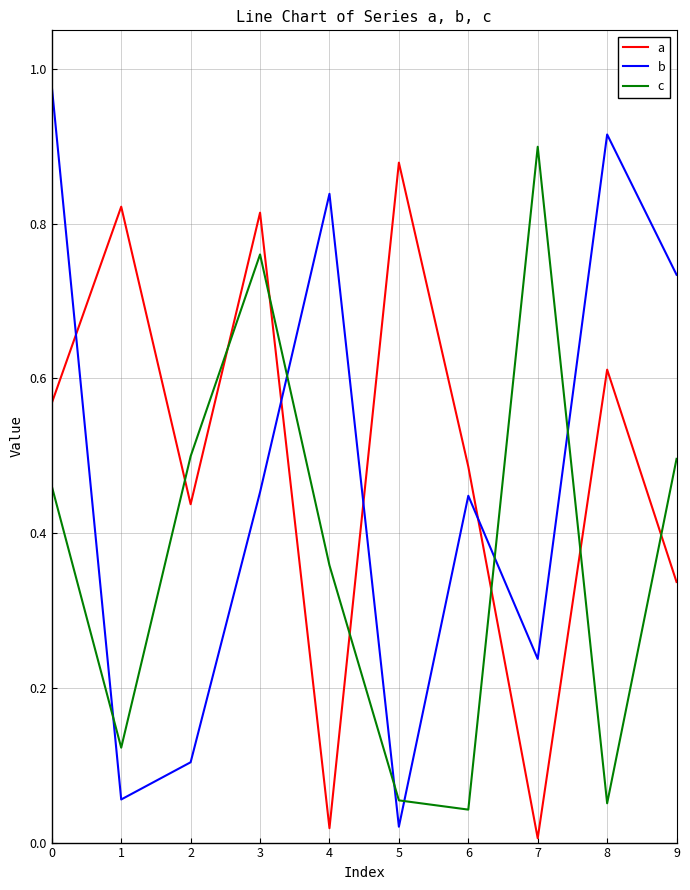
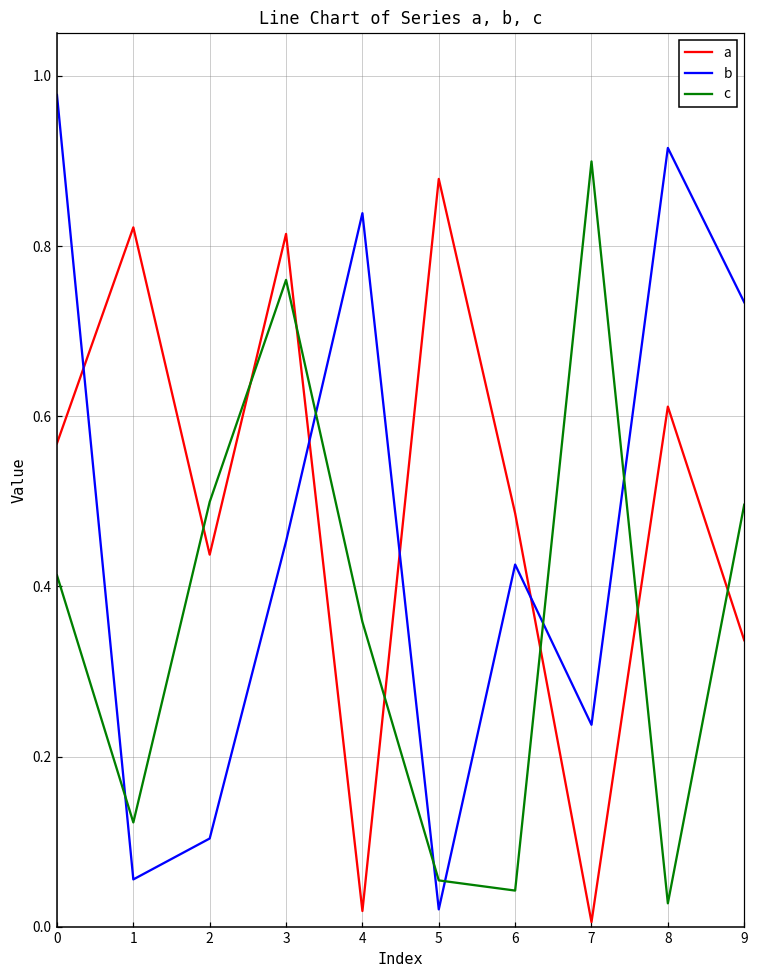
  {
    "a": {
      "0": 0.57,
      "1": 0.82,
      "2": 0.44,
      "3": 0.81,
      "4": 0.02,
      "5": 0.88,
      "6": 0.49,
      "7": 0.01,
      "8": 0.61,
      "9": 0.34
    },
    "b": {
      "0": 0.98,
      "1": 0.06,
      "2": 0.10,
      "3": 0.45,
      "4": 0.84,
      "5": 0.02,
-     "6": 0.45,
+     "6": 0.43,
      "7": 0.24,
      "8": 0.92,
      "9": 0.73
    },
    "c": {
-     "0": 0.46,
+     "0": 0.41,
      "1": 0.12,
      "2": 0.50,
      "3": 0.76,
      "4": 0.36,
      "5": 0.05,
      "6": 0.04,
      "7": 0.90,
-     "8": 0.05,
+     "8": 0.03,
      "9": 0.50
    }
  }
